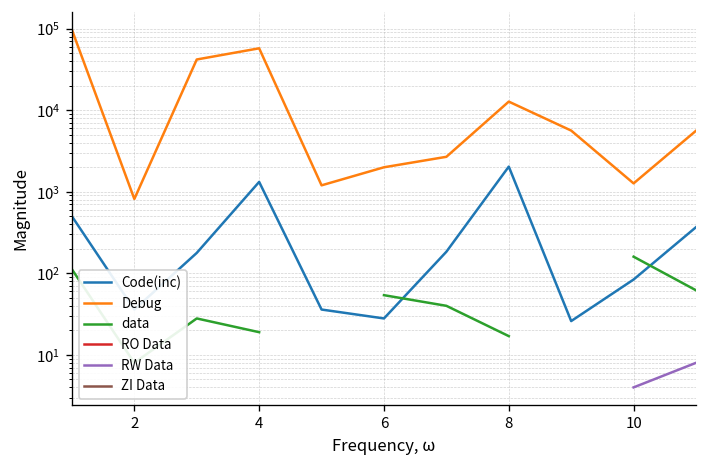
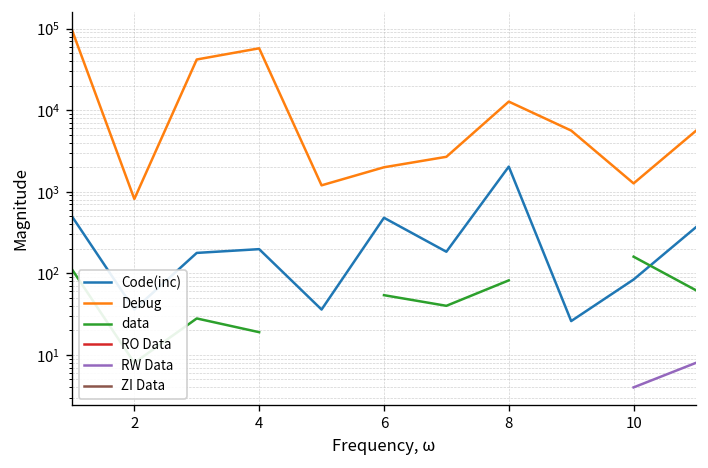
  {
    "Code(inc)": {
-     "4": 1300,
-     "6": 28,
+     "4": 200,
+     "6": 500,
      "8": 2000,
      "10": 80
    },
    "Debug": {
      "2": 800,
      "4": 60000,
      "6": 2000,
      "8": 13000,
      "10": 1300
    },
    "data": {
      "4": 19,
      "6": 50,
-     "8": 17,
+     "8": 80,
      "10": 160
    },
    "RO Data": {
      "2": 500,
      "10": 8
    },
    "RW Data": {
      "10": 4
    },
    "ZI Data": {
      "2": 1000
    }
  }
